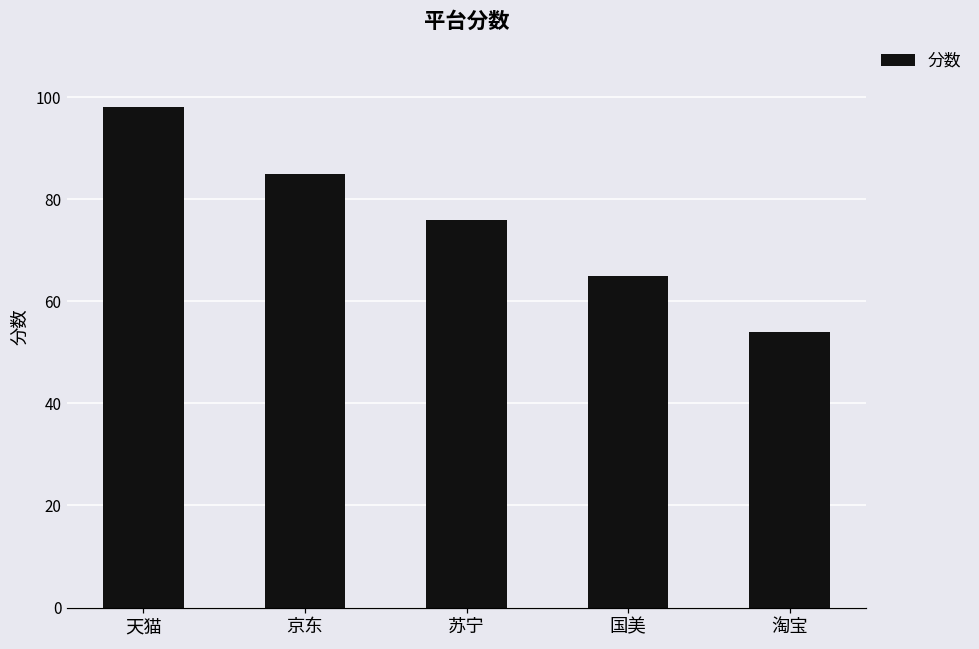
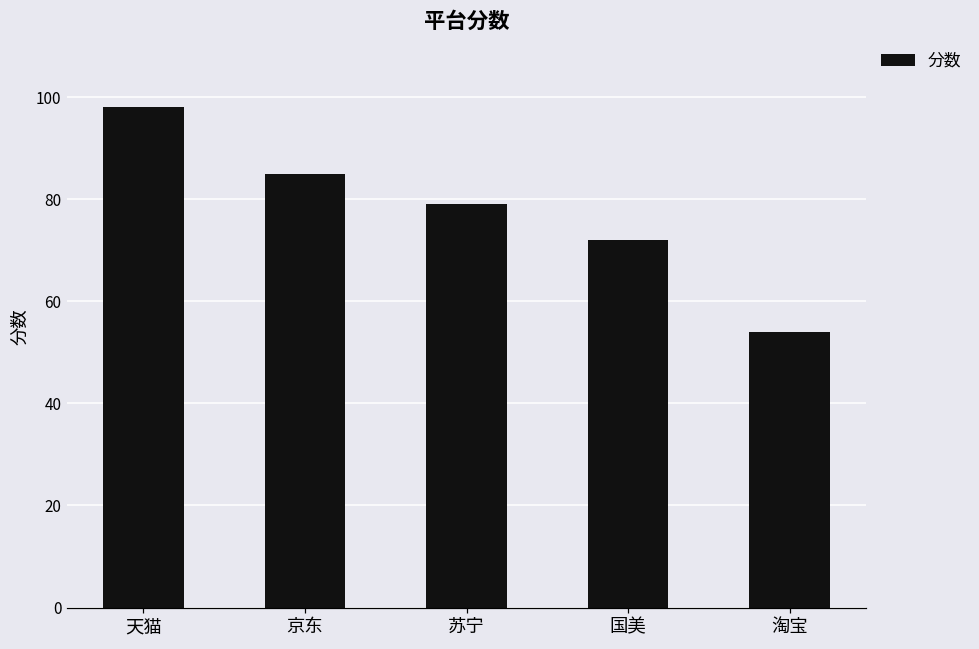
  {
    "天猫": 98,
    "京东": 85,
-   "苏宁": 76,
-   "国美": 65,
+   "苏宁": 79,
+   "国美": 72,
    "淘宝": 54
  }
